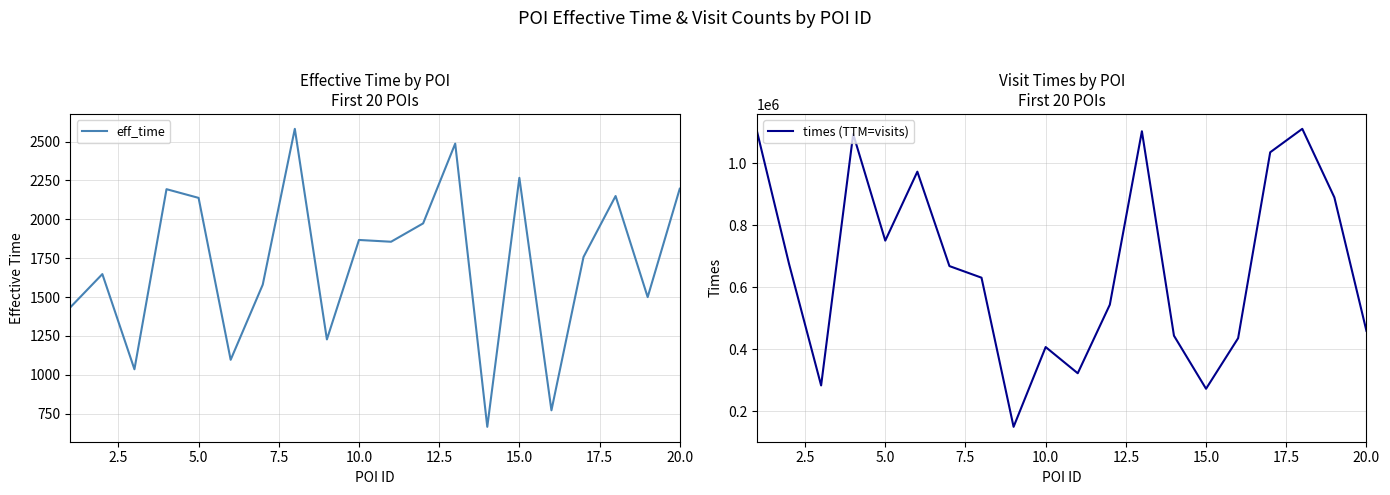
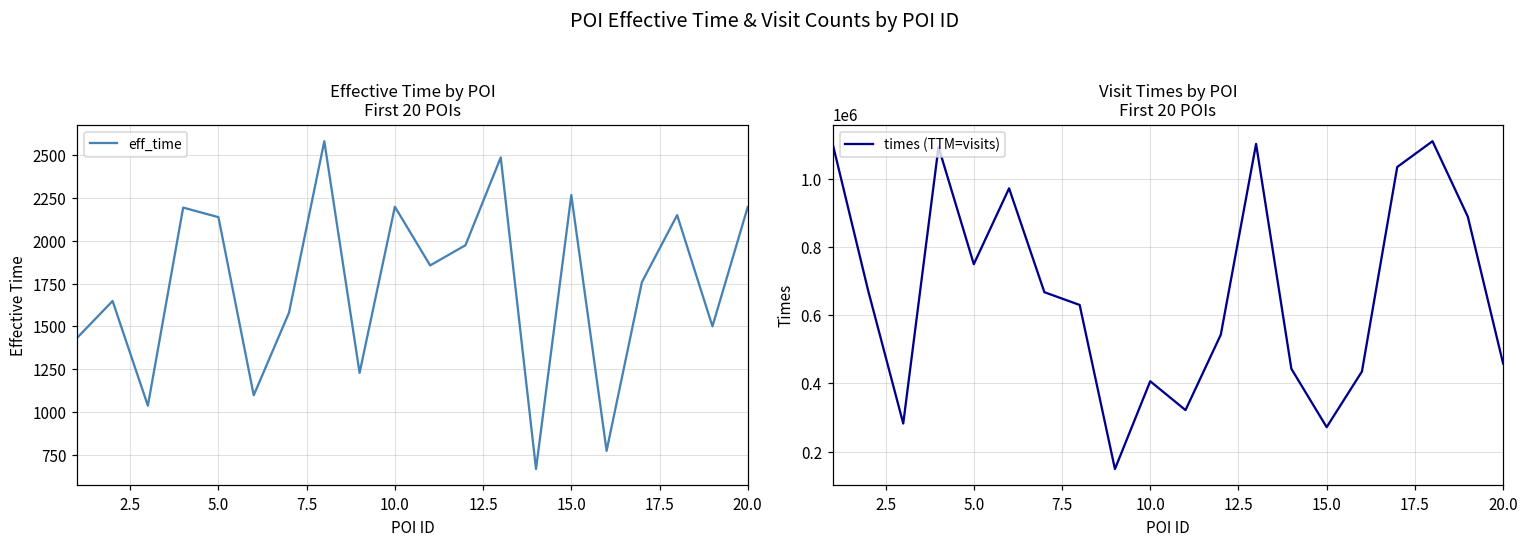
  {
    "Effective Time by POI First 20 POIs": {
      "5.0": 2140,
-     "10.0": 1870,
+     "10.0": 2200,
      "15.0": 2270,
      "20.0": 2200
    },
    "Visit Times by POI First 20 POIs": {
      "5.0": 750000,
      "10.0": 410000,
      "15.0": 270000,
      "20.0": 460000
    }
  }
